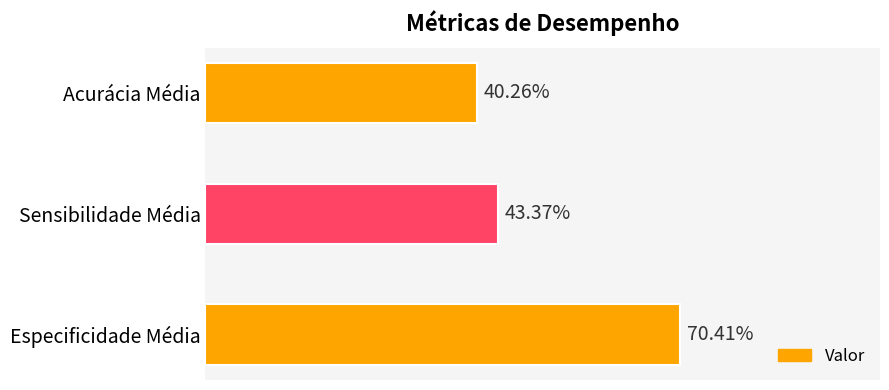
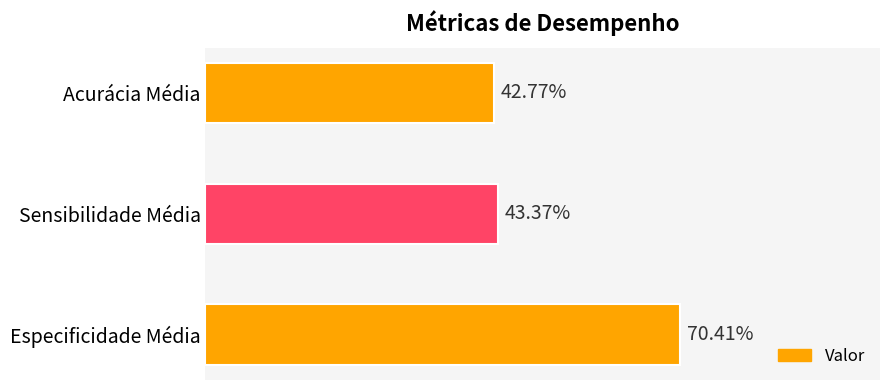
  {
-   "Acurácia Média": "40.26%",
+   "Acurácia Média": "42.77%",
    "Sensibilidade Média": "43.37%",
    "Especificidade Média": "70.41%"
  }
